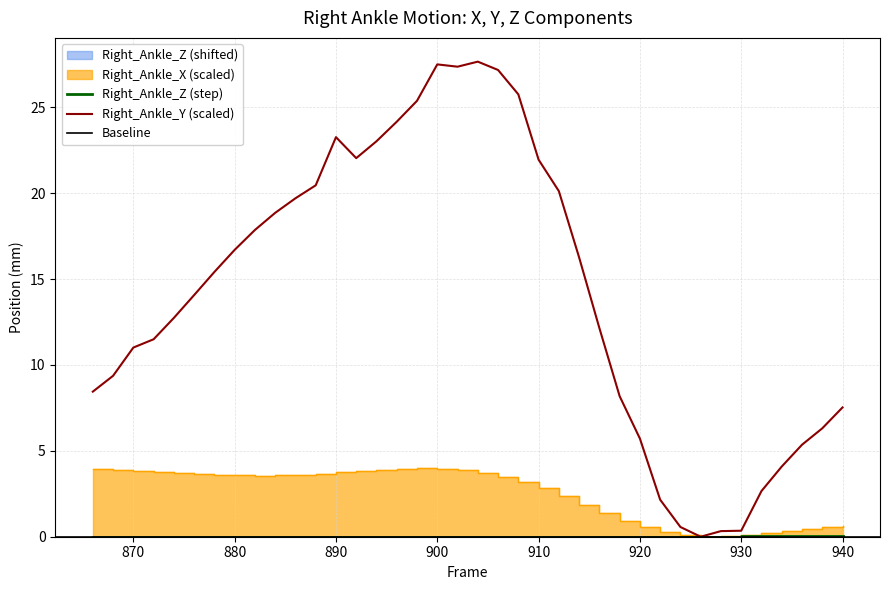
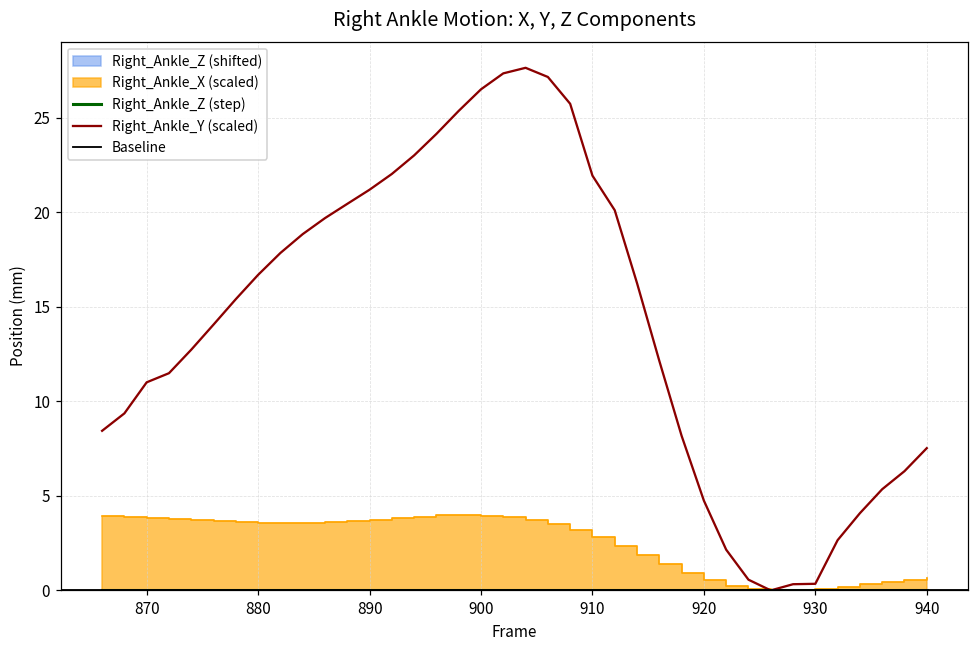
  {
    "Right_Ankle_Y (scaled)": {
      "870": 11.0,
      "880": 16.7,
-     "890": 23.3,
-     "900": 27.5,
+     "890": 21.2,
+     "900": 26.5,
      "910": 21.9,
-     "920": 5.7,
+     "920": 4.8,
      "930": 0.3,
      "940": 7.5
    }
  }
